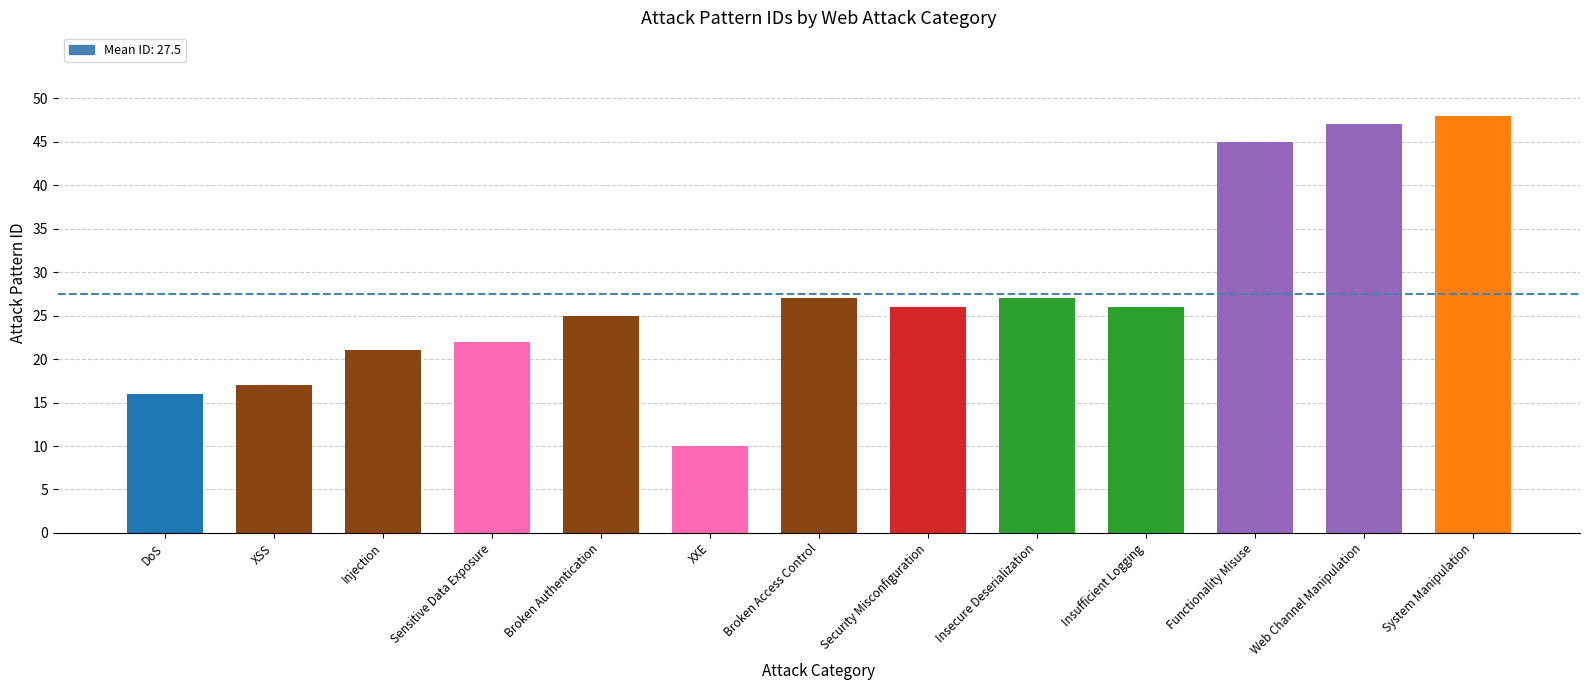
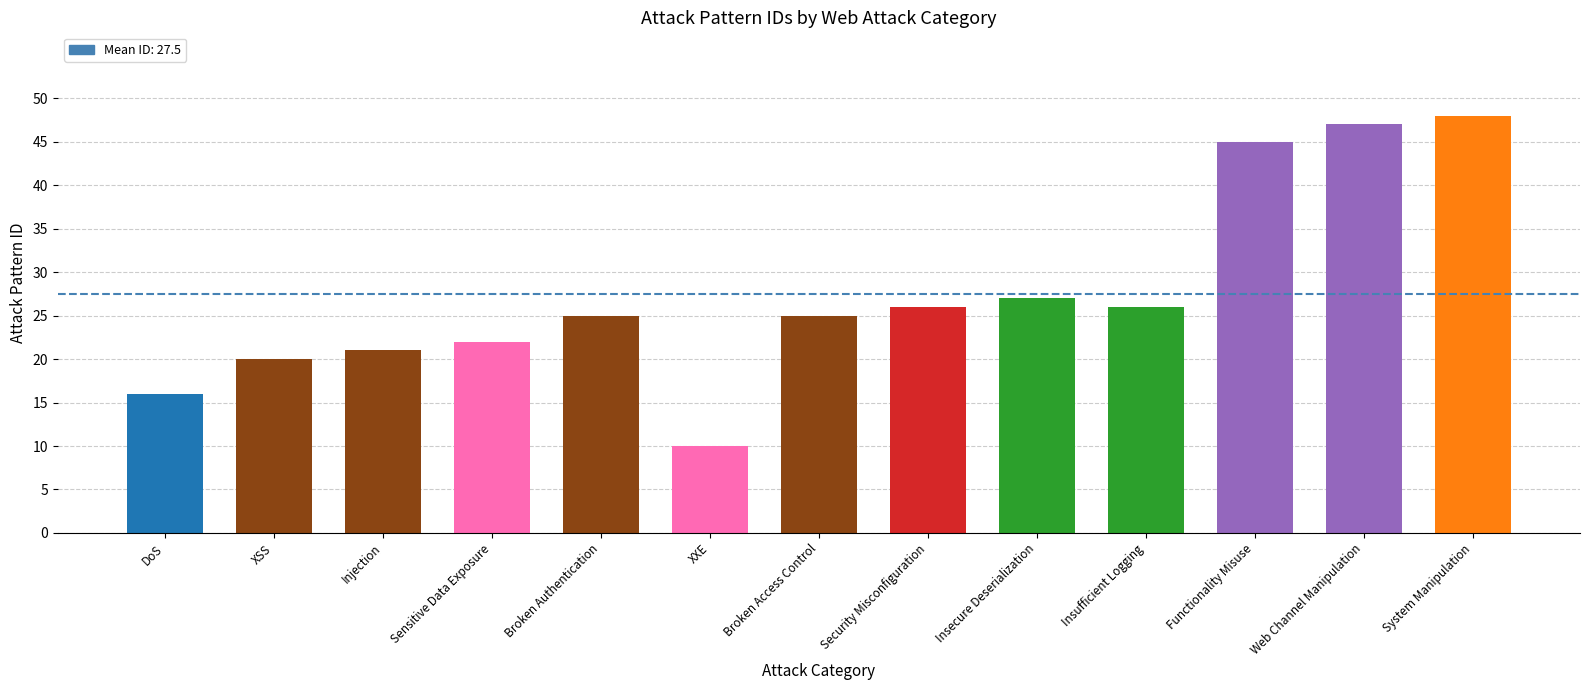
  {
    "DoS": 16,
-   "XSS": 17,
+   "XSS": 20,
    "Injection": 21,
    "Sensitive Data Exposure": 22,
    "Broken Authentication": 25,
    "XXE": 10,
-   "Broken Access Control": 27,
+   "Broken Access Control": 25,
    "Security Misconfiguration": 26,
    "Insecure Deserialization": 27,
    "Insufficient Logging": 26,
    "Functionality Misuse": 45,
    "Web Channel Manipulation": 47,
    "System Manipulation": 48
  }
